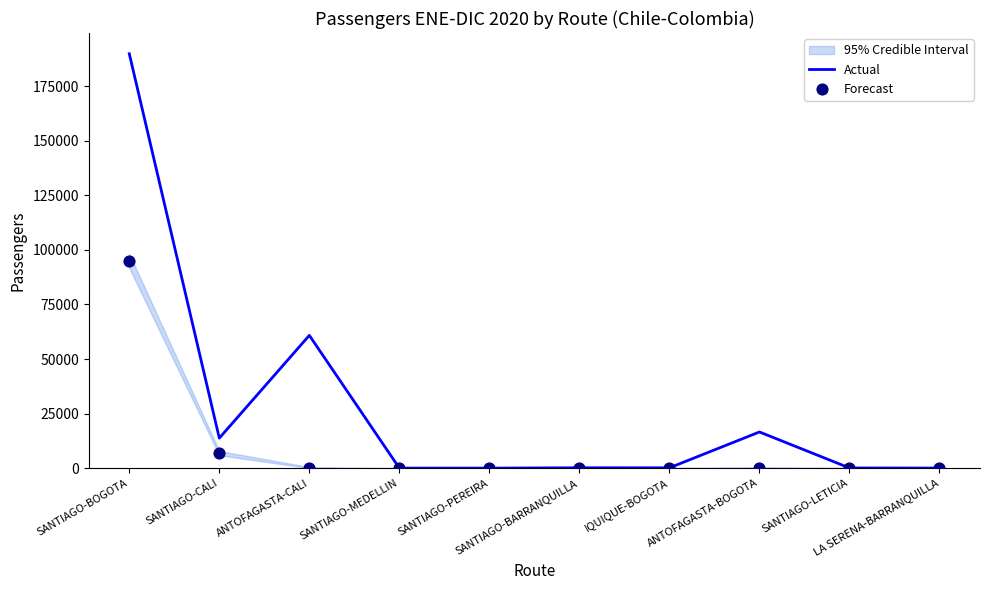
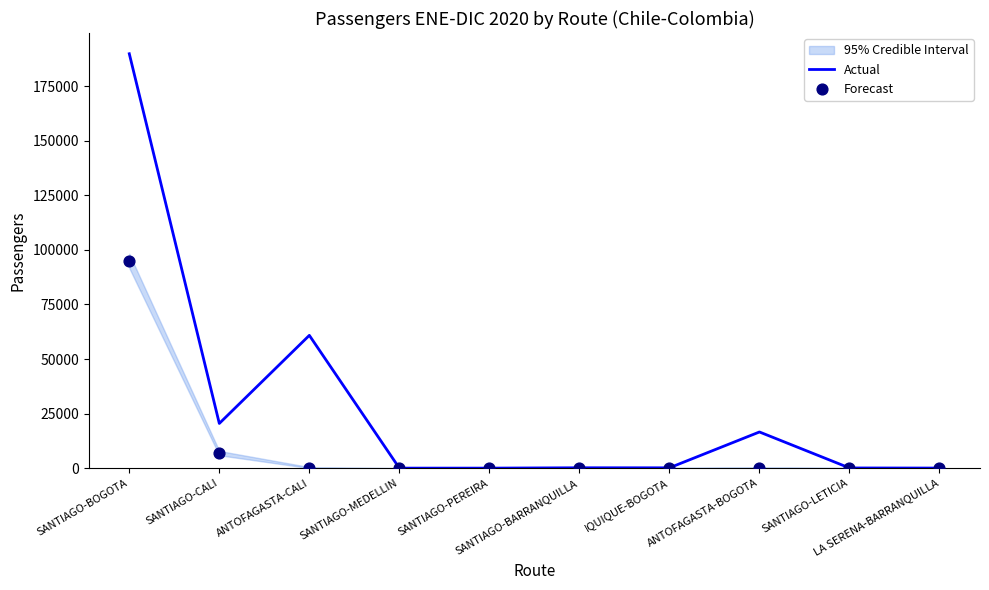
  {
    "Actual": {
      "SANTIAGO-BOGOTA": 190000,
-     "SANTIAGO-CALI": 14000,
+     "SANTIAGO-CALI": 20000,
      "ANTOFAGASTA-CALI": 61000,
      "ANTOFAGASTA-BOGOTA": 17000
    }
  }
